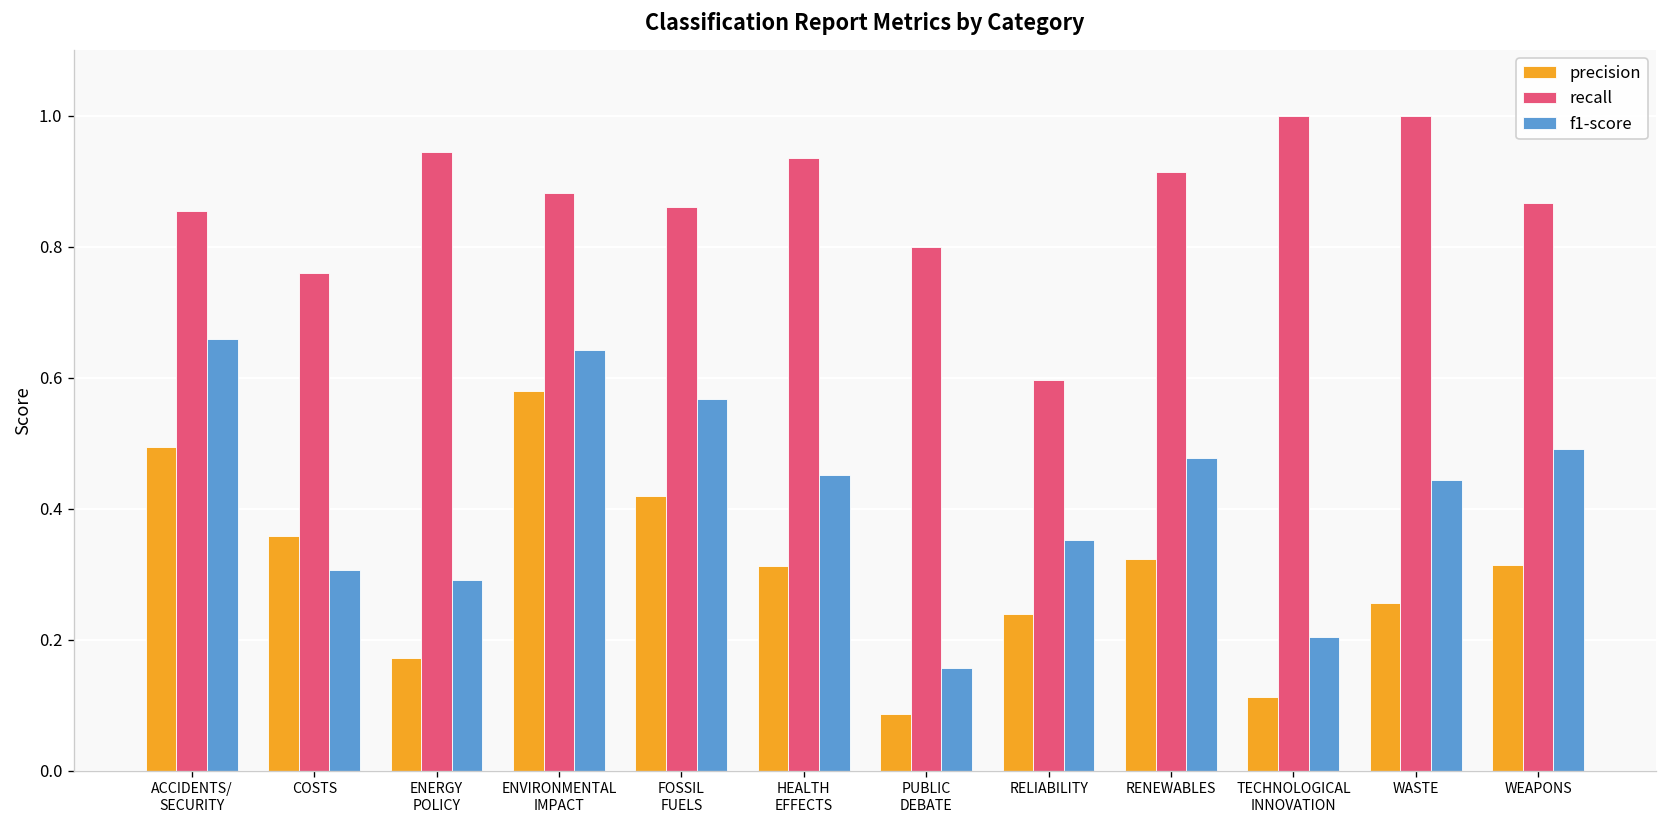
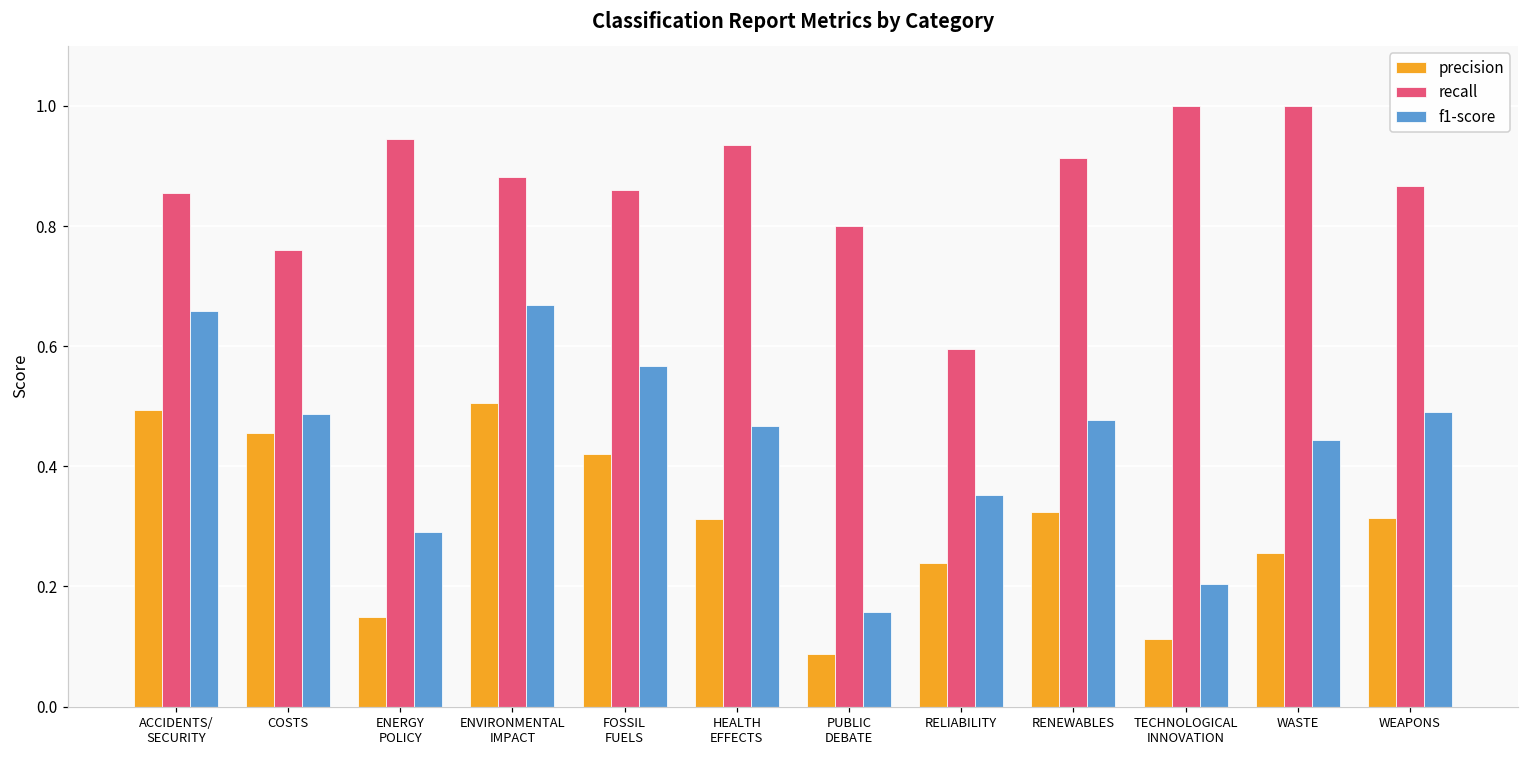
  {
    "precision": {
      "ACCIDENTS/ SECURITY": 0.49,
-     "COSTS": 0.36,
-     "ENERGY POLICY": 0.17,
-     "ENVIRONMENTAL IMPACT": 0.58,
+     "COSTS": 0.46,
+     "ENERGY POLICY": 0.15,
+     "ENVIRONMENTAL IMPACT": 0.51,
      "FOSSIL FUELS": 0.42,
      "HEALTH EFFECTS": 0.31,
      "PUBLIC DEBATE": 0.09,
      "RELIABILITY": 0.24,
      "RENEWABLES": 0.32,
      "TECHNOLOGICAL INNOVATION": 0.11,
      "WASTE": 0.26,
      "WEAPONS": 0.31
    },
    "recall": {
      "ACCIDENTS/ SECURITY": 0.85,
      "COSTS": 0.76,
      "ENERGY POLICY": 0.94,
      "ENVIRONMENTAL IMPACT": 0.88,
      "FOSSIL FUELS": 0.86,
      "HEALTH EFFECTS": 0.94,
      "PUBLIC DEBATE": 0.80,
      "RELIABILITY": 0.60,
      "RENEWABLES": 0.91,
      "TECHNOLOGICAL INNOVATION": 1.00,
      "WASTE": 1.00,
      "WEAPONS": 0.87
    },
    "f1-score": {
      "ACCIDENTS/ SECURITY": 0.66,
-     "COSTS": 0.31,
+     "COSTS": 0.49,
      "ENERGY POLICY": 0.29,
-     "ENVIRONMENTAL IMPACT": 0.64,
+     "ENVIRONMENTAL IMPACT": 0.67,
      "FOSSIL FUELS": 0.57,
-     "HEALTH EFFECTS": 0.45,
+     "HEALTH EFFECTS": 0.47,
      "PUBLIC DEBATE": 0.16,
      "RELIABILITY": 0.35,
      "RENEWABLES": 0.48,
      "TECHNOLOGICAL INNOVATION": 0.20,
      "WASTE": 0.44,
      "WEAPONS": 0.49
    }
  }
